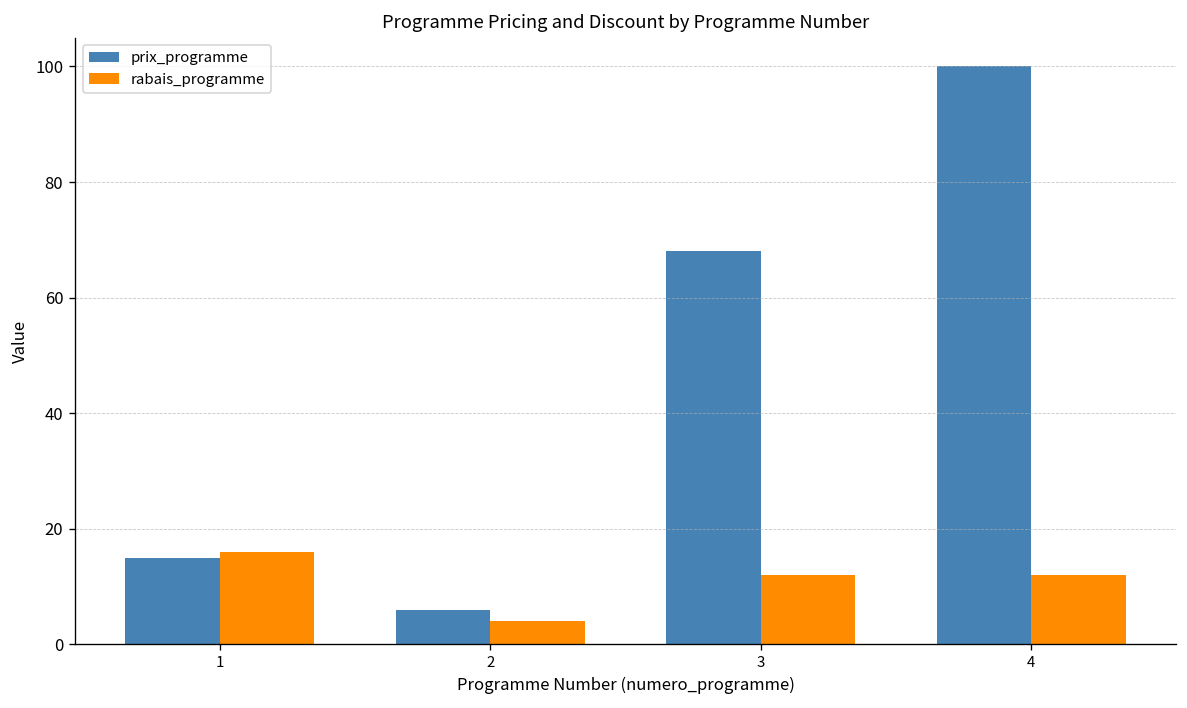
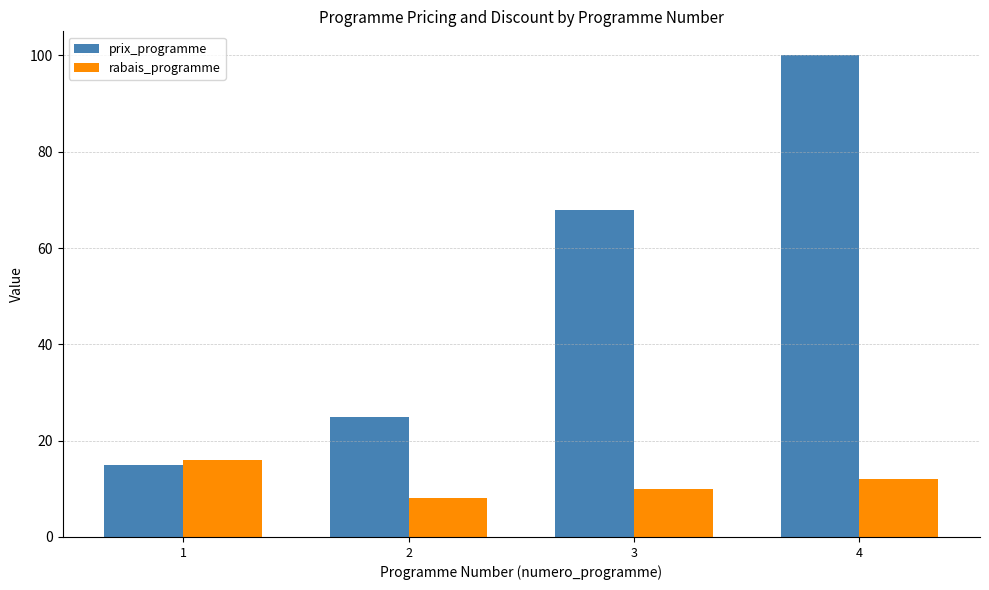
  {
    "prix_programme": {
      "1": 15,
-     "2": 6,
+     "2": 25,
      "3": 68,
      "4": 100
    },
    "rabais_programme": {
      "1": 16,
-     "2": 4,
-     "3": 12,
+     "2": 8,
+     "3": 10,
      "4": 12
    }
  }
